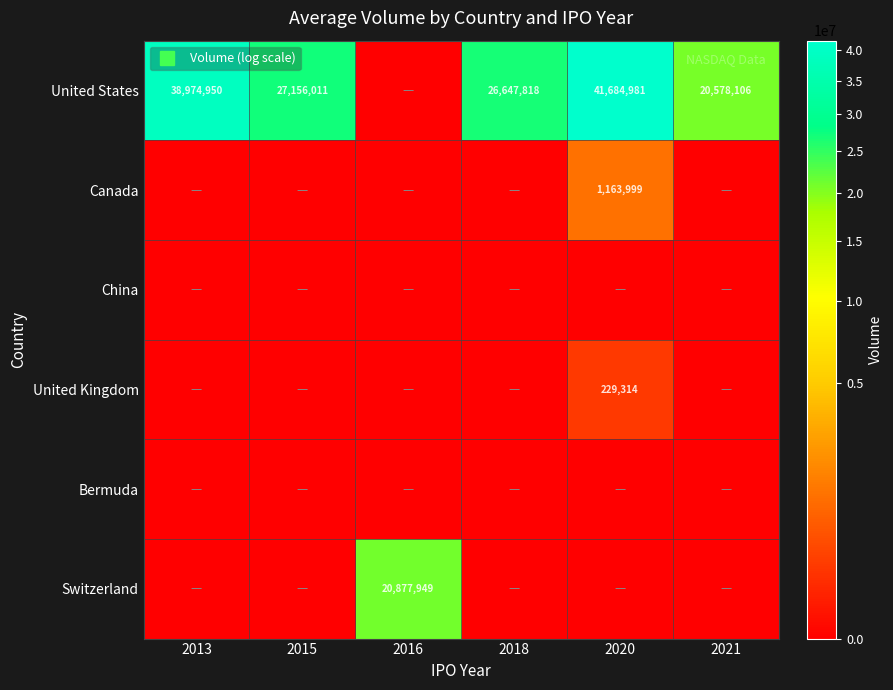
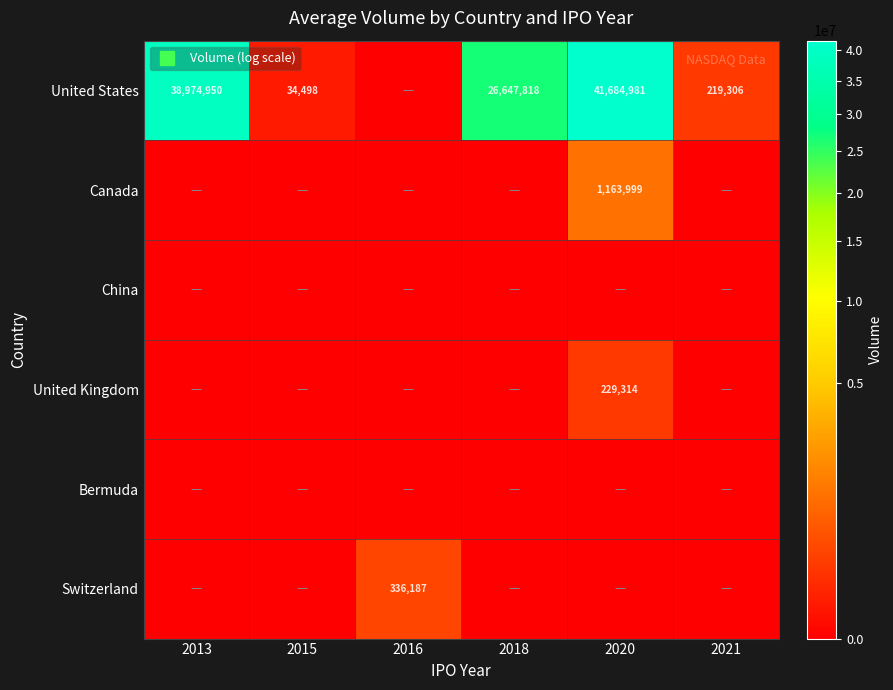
  {
    "United States": {
      "2013": "38,974,950",
-     "2015": "27,156,011",
+     "2015": "34,498",
      "2018": "26,647,818",
      "2020": "41,684,981",
-     "2021": "20,578,106"
+     "2021": "219,306"
    },
    "Canada": {
      "2020": "1,163,999"
    },
    "United Kingdom": {
      "2020": "229,314"
    },
    "Switzerland": {
-     "2016": "20,877,949"
+     "2016": "336,187"
    }
  }
